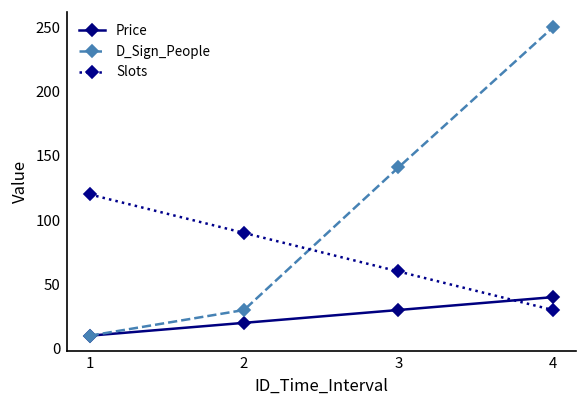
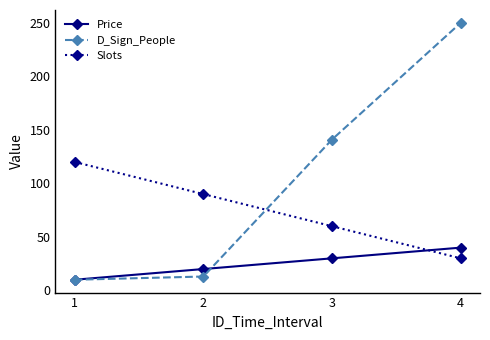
  {
    "D_Sign_People": {
-     "2": 30,
+     "2": 13,
      "3": 141,
      "4": 250
    }
  }
